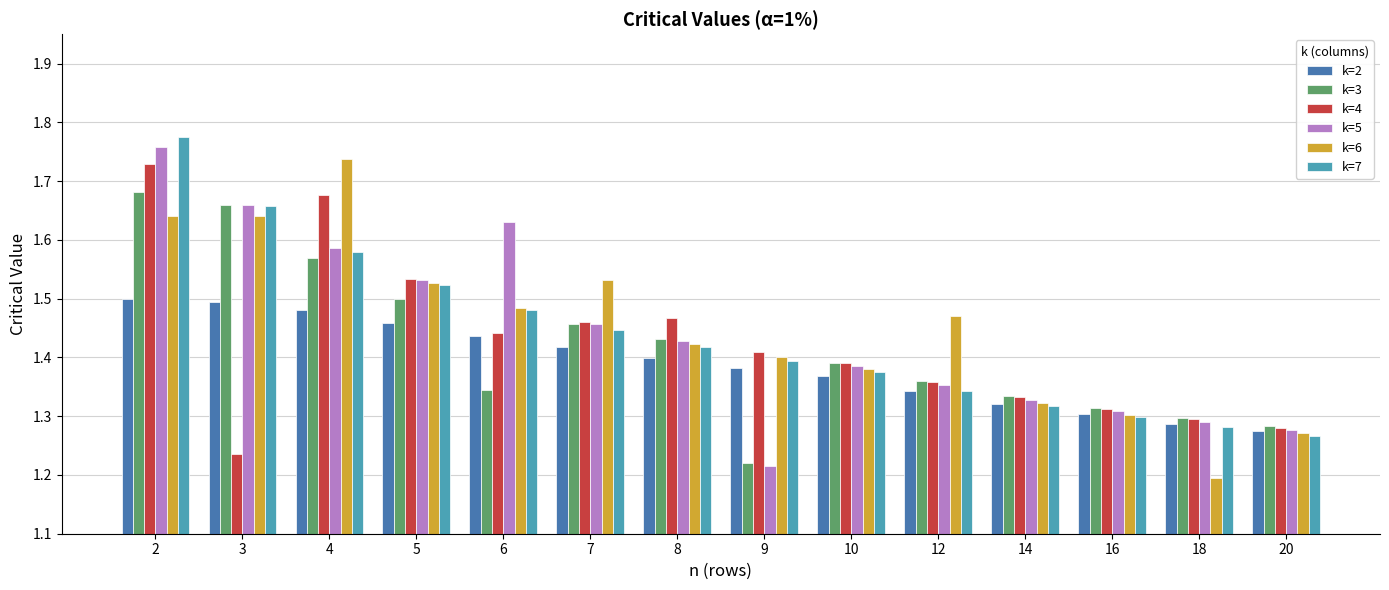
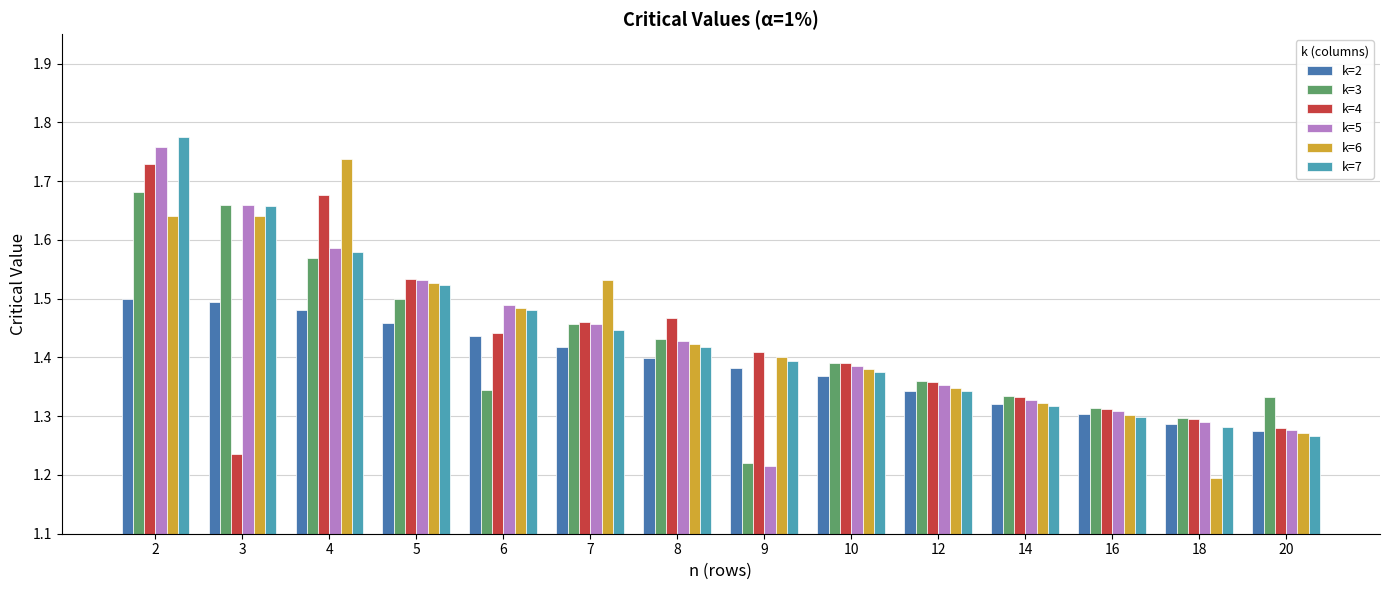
  {
    "k=3": {
      "2": 1.68,
      "3": 1.66,
      "4": 1.57,
      "5": 1.50,
      "6": 1.34,
      "7": 1.46,
      "8": 1.43,
      "9": 1.22,
      "10": 1.39,
      "12": 1.36,
      "14": 1.34,
      "16": 1.31,
      "18": 1.30,
-     "20": 1.28
+     "20": 1.33
    },
    "k=4": {
      "2": 1.73,
      "3": 1.24,
      "4": 1.68,
      "5": 1.53,
      "6": 1.44,
      "7": 1.46,
      "8": 1.47,
      "9": 1.41,
      "10": 1.39,
      "12": 1.36,
      "14": 1.33,
      "16": 1.31,
      "18": 1.30,
      "20": 1.28
    },
    "k=5": {
      "2": 1.76,
      "3": 1.66,
      "4": 1.59,
      "5": 1.53,
-     "6": 1.63,
+     "6": 1.49,
      "7": 1.46,
      "8": 1.43,
      "9": 1.22,
      "10": 1.39,
      "12": 1.35,
      "14": 1.33,
      "16": 1.31,
      "18": 1.29,
      "20": 1.28
    },
    "k=6": {
      "2": 1.64,
      "3": 1.64,
      "4": 1.74,
      "5": 1.53,
      "6": 1.48,
      "7": 1.53,
      "8": 1.42,
      "9": 1.40,
      "10": 1.38,
-     "12": 1.47,
+     "12": 1.35,
      "14": 1.32,
      "16": 1.30,
      "18": 1.19,
      "20": 1.27
    }
  }
